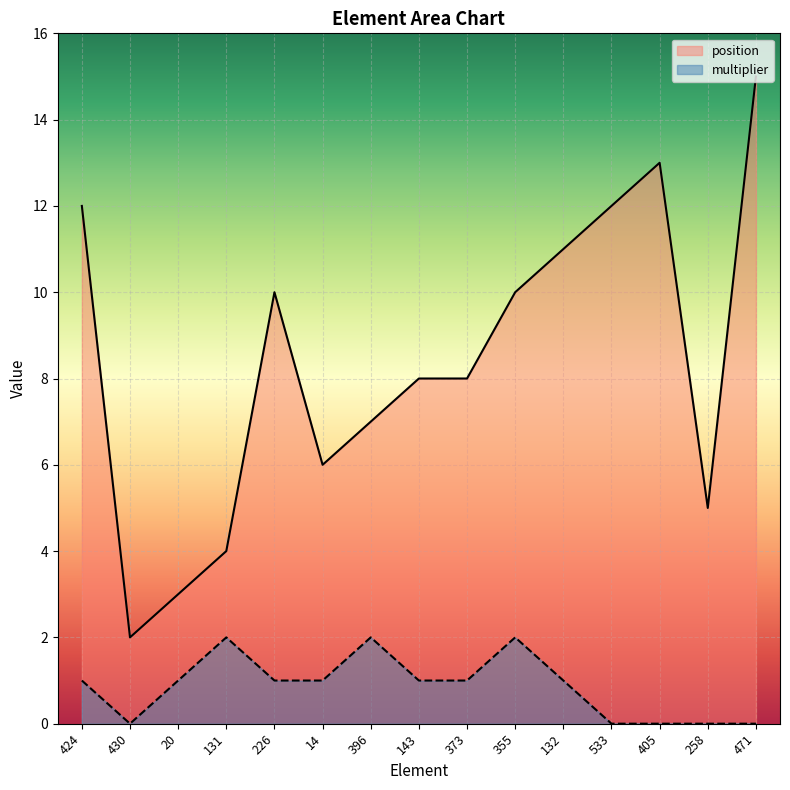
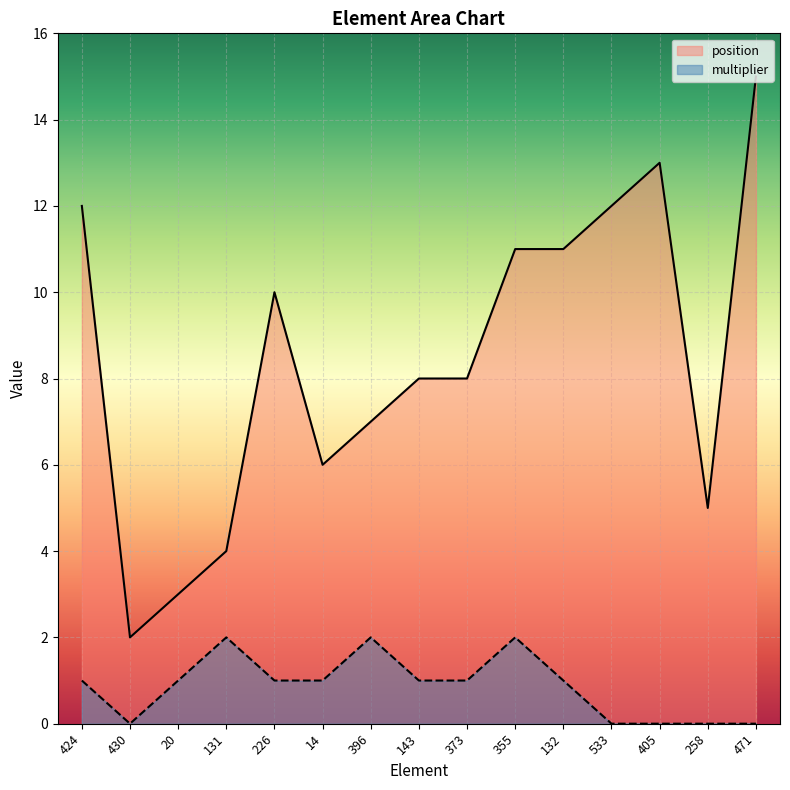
  {
    "position": {
      "424": 12,
      "430": 2,
      "20": 3,
      "131": 4,
      "226": 10,
      "14": 6,
      "396": 7,
      "143": 8,
      "373": 8,
-     "355": 10,
+     "355": 11,
      "132": 11,
      "533": 12,
      "405": 13,
      "258": 5
    },
    "multiplier": {
      "424": 1,
      "430": 0,
      "20": 1,
      "131": 2,
      "226": 1,
      "14": 1,
      "396": 2,
      "143": 1,
      "373": 1,
      "355": 2,
      "132": 1,
      "533": 0,
      "405": 0,
      "258": 0,
      "471": 0
    }
  }
